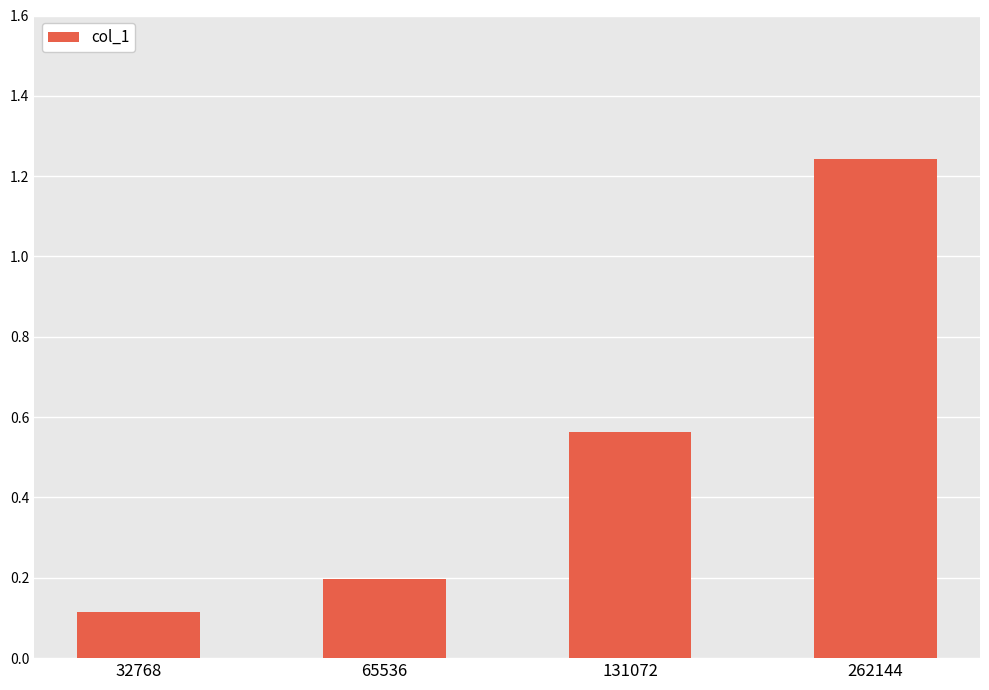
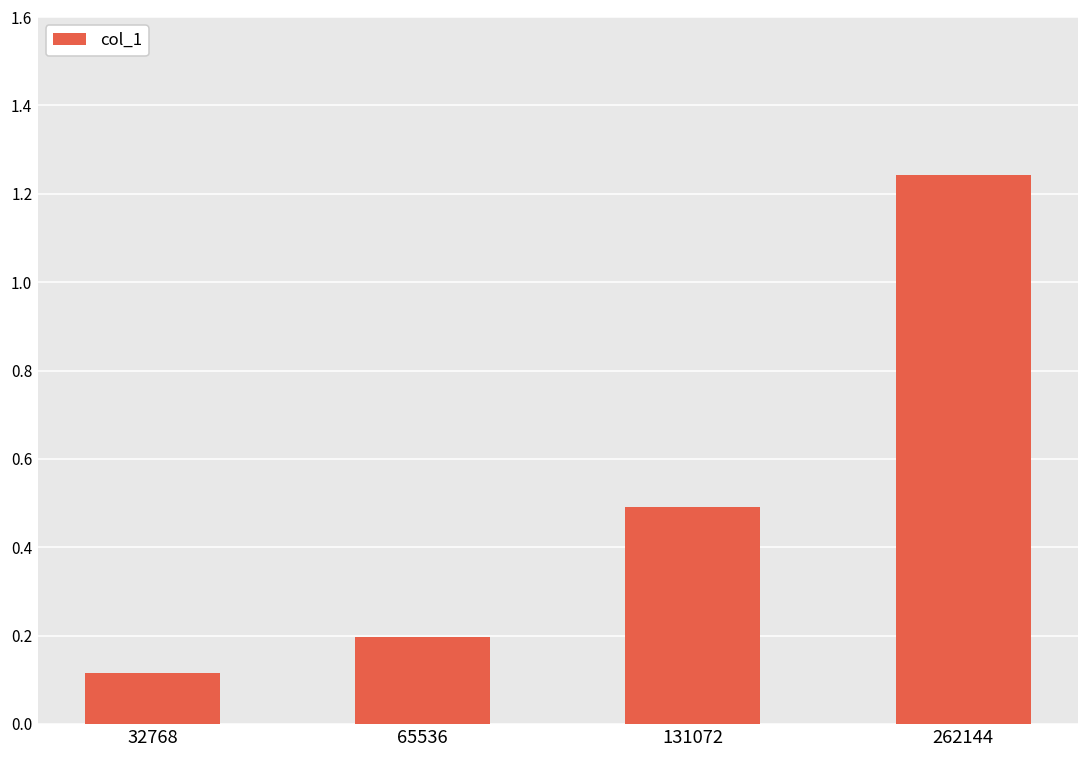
  {
    "32768": 0.11,
    "65536": 0.20,
-   "131072": 0.56,
+   "131072": 0.49,
    "262144": 1.24
  }
